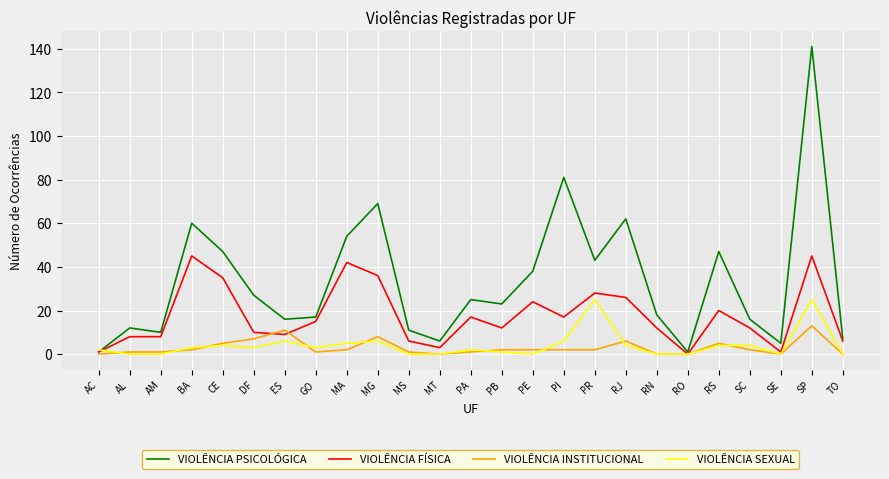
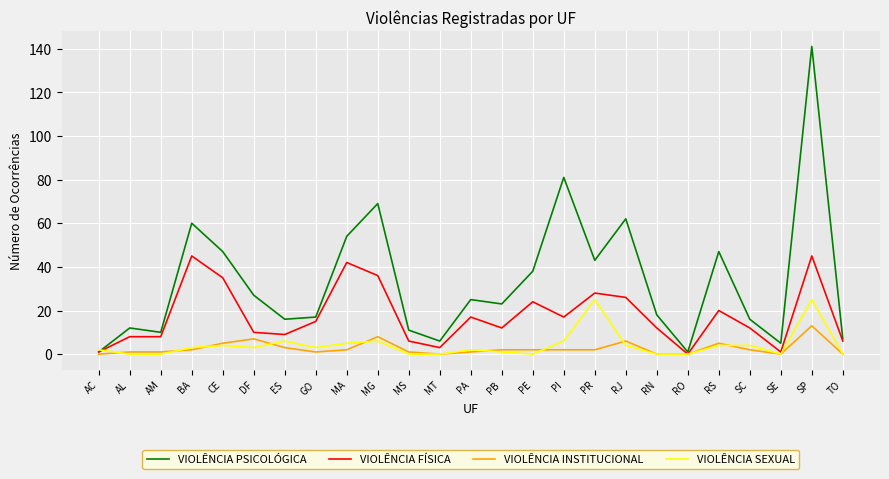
  {
    "VIOLÊNCIA PSICOLÓGICA": {
      "AL": 12,
      "AM": 10,
      "BA": 60,
      "CE": 47,
      "DF": 27,
      "ES": 16,
      "GO": 17,
      "MA": 54,
      "MG": 69,
      "MS": 11,
      "MT": 6,
      "PA": 25,
      "PB": 23,
      "PE": 38,
      "PI": 81,
      "PR": 43,
      "RJ": 62,
      "RN": 18,
      "RS": 47,
      "SC": 16,
      "SE": 5,
      "SP": 141
    },
    "VIOLÊNCIA FÍSICA": {
      "AL": 8,
      "AM": 8,
      "BA": 45,
      "CE": 35,
      "DF": 10,
      "ES": 9,
      "GO": 15,
      "MA": 42,
      "MG": 36,
      "MS": 6,
      "MT": 3,
      "PA": 17,
      "PB": 12,
      "PE": 24,
      "PI": 17,
      "PR": 28,
      "RJ": 26,
      "RN": 12,
      "RS": 20,
      "SC": 12,
      "SP": 45
    },
    "VIOLÊNCIA INSTITUCIONAL": {
      "DF": 7,
-     "ES": 11,
+     "ES": 3,
      "GO": 1,
      "MA": 2,
      "MG": 8,
      "PE": 2,
      "PI": 2,
      "PR": 2,
      "RJ": 6,
      "SC": 2,
      "SP": 13
    },
    "VIOLÊNCIA SEXUAL": {
      "DF": 3,
      "ES": 6,
      "GO": 3,
      "MA": 5,
      "MG": 6,
      "PE": 0,
      "PI": 6,
      "PR": 25,
      "RJ": 4,
      "SC": 4,
      "SP": 25
    }
  }
